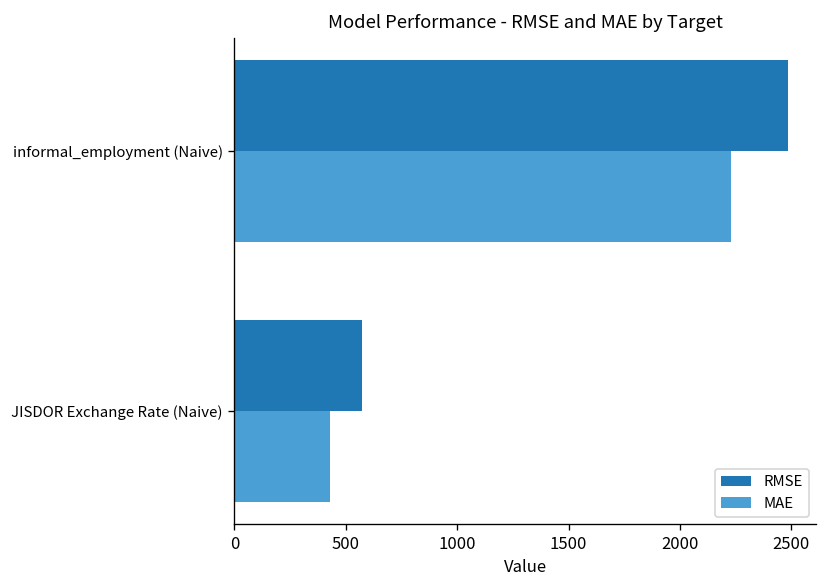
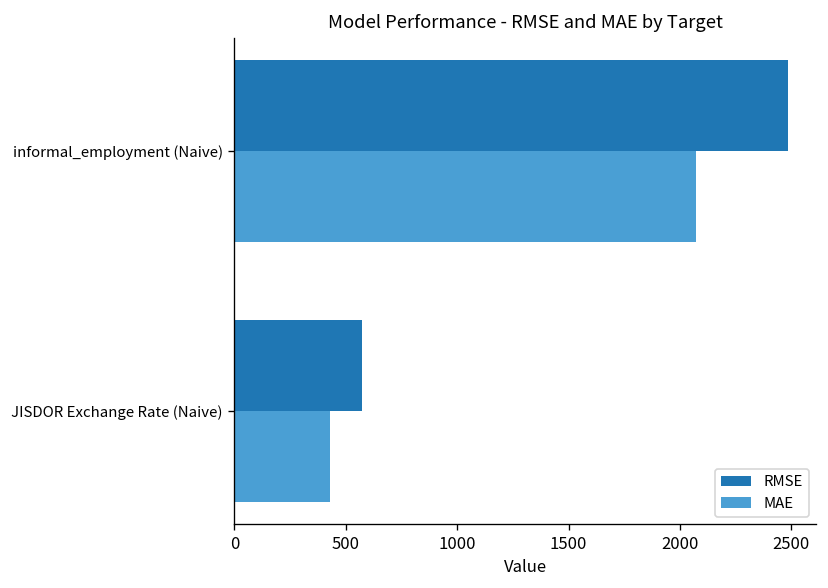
  {
    "RMSE": {
      "informal_employment (Naive)": 2490,
      "JISDOR Exchange Rate (Naive)": 570
    },
    "MAE": {
-     "informal_employment (Naive)": 2230,
+     "informal_employment (Naive)": 2070,
      "JISDOR Exchange Rate (Naive)": 430
    }
  }
